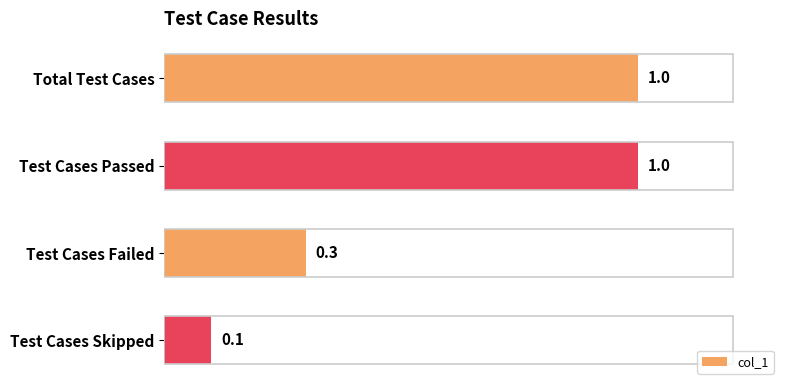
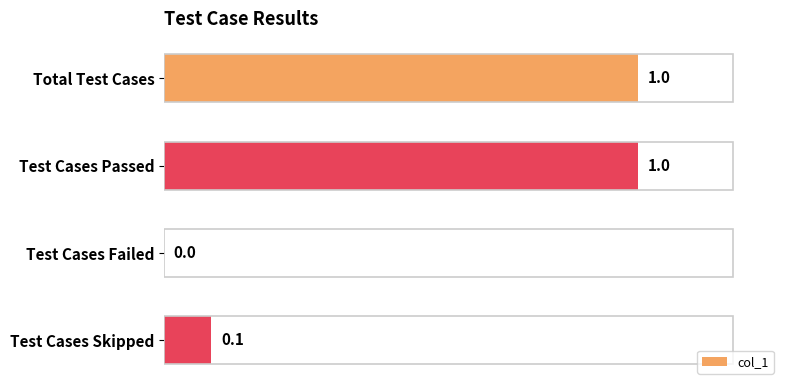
  {
    "Total Test Cases": 1.0,
    "Test Cases Passed": 1.0,
-   "Test Cases Failed": 0.3,
+   "Test Cases Failed": 0.0,
    "Test Cases Skipped": 0.1
  }
